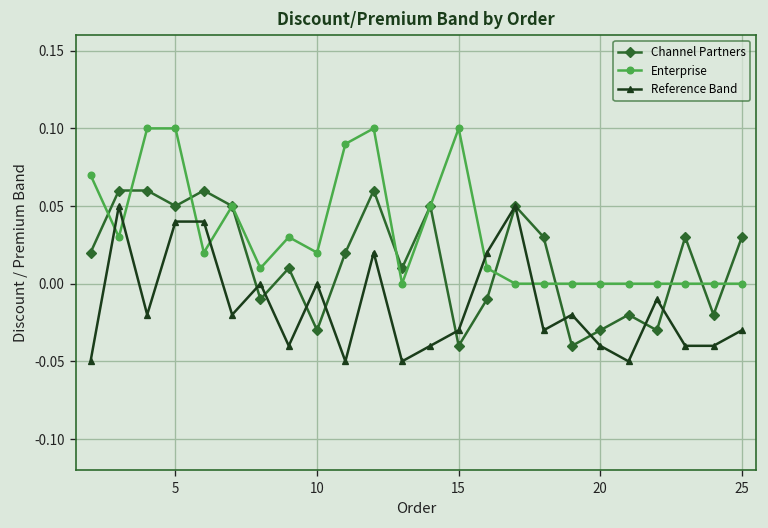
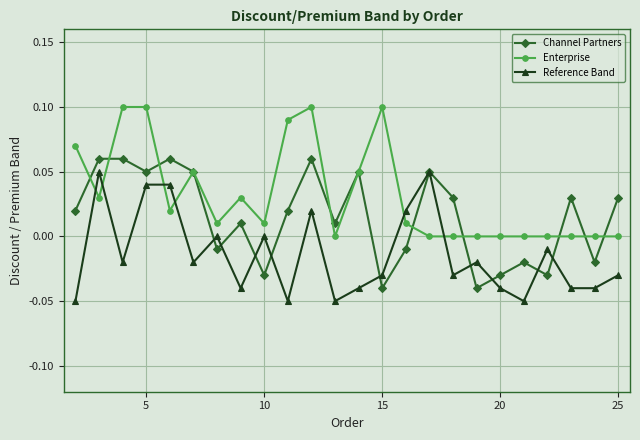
  {
    "Enterprise": {
      "5": 0.10,
-     "10": 0.02,
+     "10": 0.01,
      "15": 0.10,
      "20": 0.00,
      "25": 0.00
    }
  }
